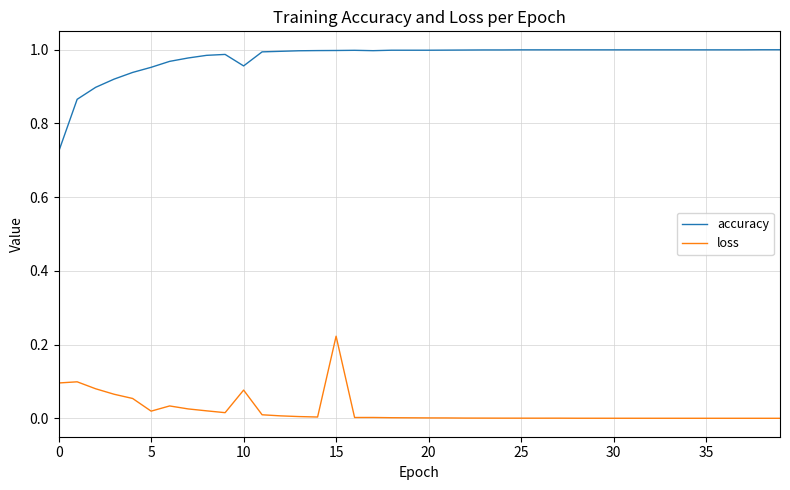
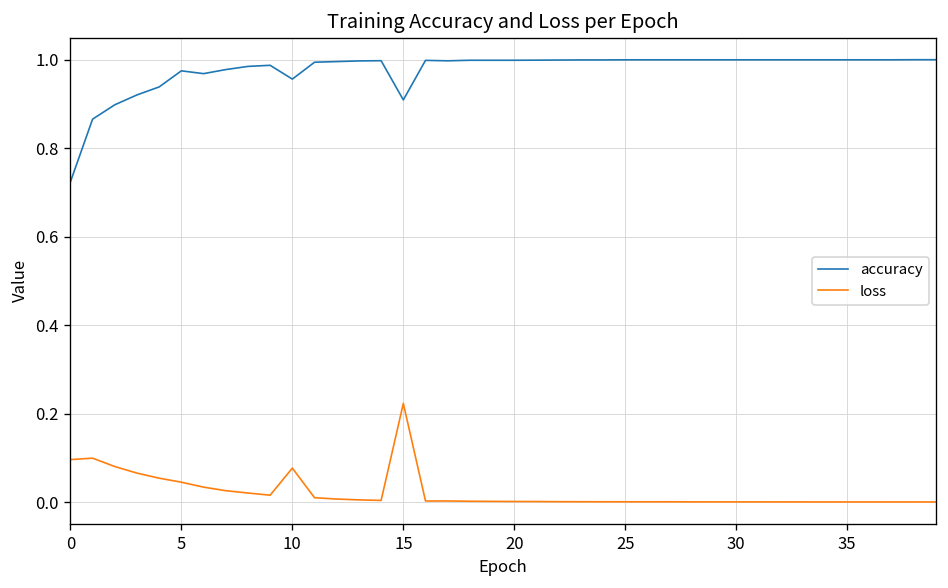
  {
    "accuracy": {
      "0": 0.72,
-     "5": 0.95,
+     "5": 0.97,
      "10": 0.96,
-     "15": 1.00,
+     "15": 0.91,
      "20": 1.00,
      "25": 1.00,
      "30": 1.00,
      "35": 1.00
    },
    "loss": {
      "0": 0.10,
-     "5": 0.02,
+     "5": 0.04,
      "10": 0.08,
      "15": 0.22,
      "20": 0.00,
      "25": 0.00,
      "30": 0.00,
      "35": 0.00
    }
  }
